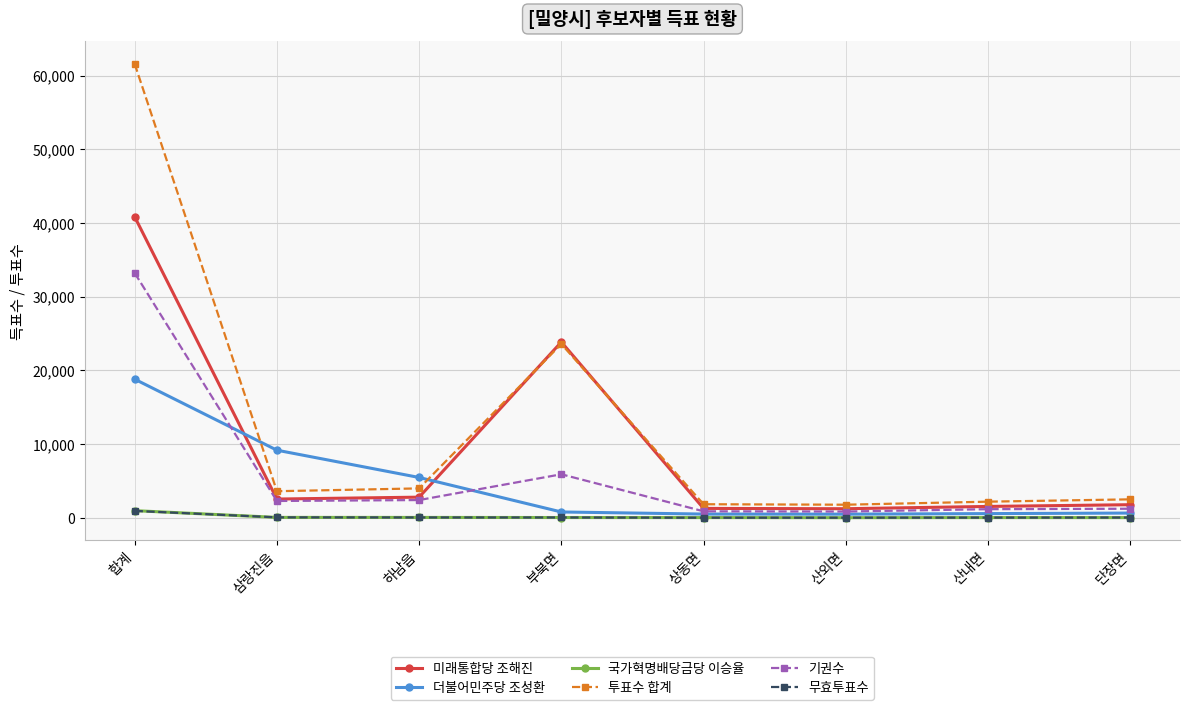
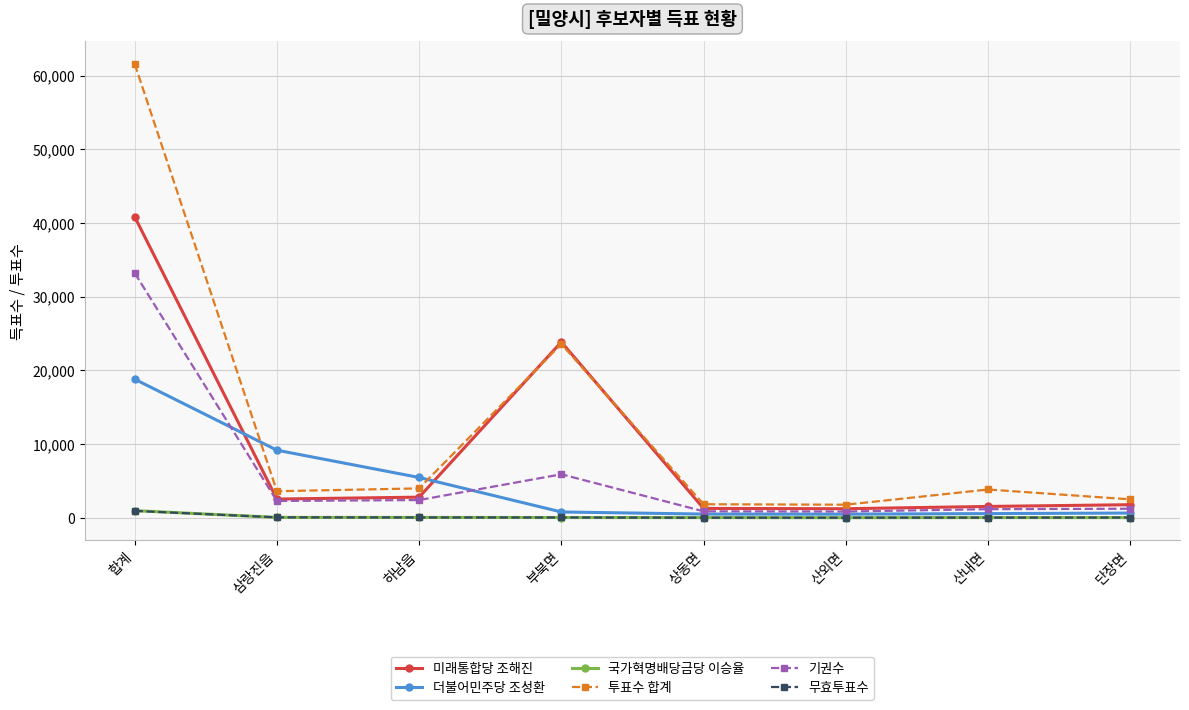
  {
    "미래통합당 조해진": {
      "합계": "41,000",
      "하남읍": "3,000",
      "상동면": "1,000",
      "산외면": "1,000",
      "산내면": "2,000",
      "단장면": "2,000"
    },
    "더불어민주당 조성환": {
      "합계": "19,000",
      "삼랑진읍": "9,000",
      "하남읍": "5,000",
      "부북면": "1,000",
      "상동면": "1,000",
      "산외면": "1,000",
      "산내면": "1,000",
      "단장면": "1,000"
    },
    "투표수 합계": {
      "합계": "62,000",
      "삼랑진읍": "4,000",
      "하남읍": "4,000",
      "상동면": "2,000",
      "산외면": "2,000",
-     "산내면": "2,000",
+     "산내면": "4,000",
      "단장면": "3,000"
    },
    "기권수": {
      "합계": "33,000",
      "하남읍": "2,000",
      "부북면": "6,000",
      "상동면": "1,000",
      "산외면": "1,000",
      "산내면": "1,000",
      "단장면": "1,000"
    }
  }
